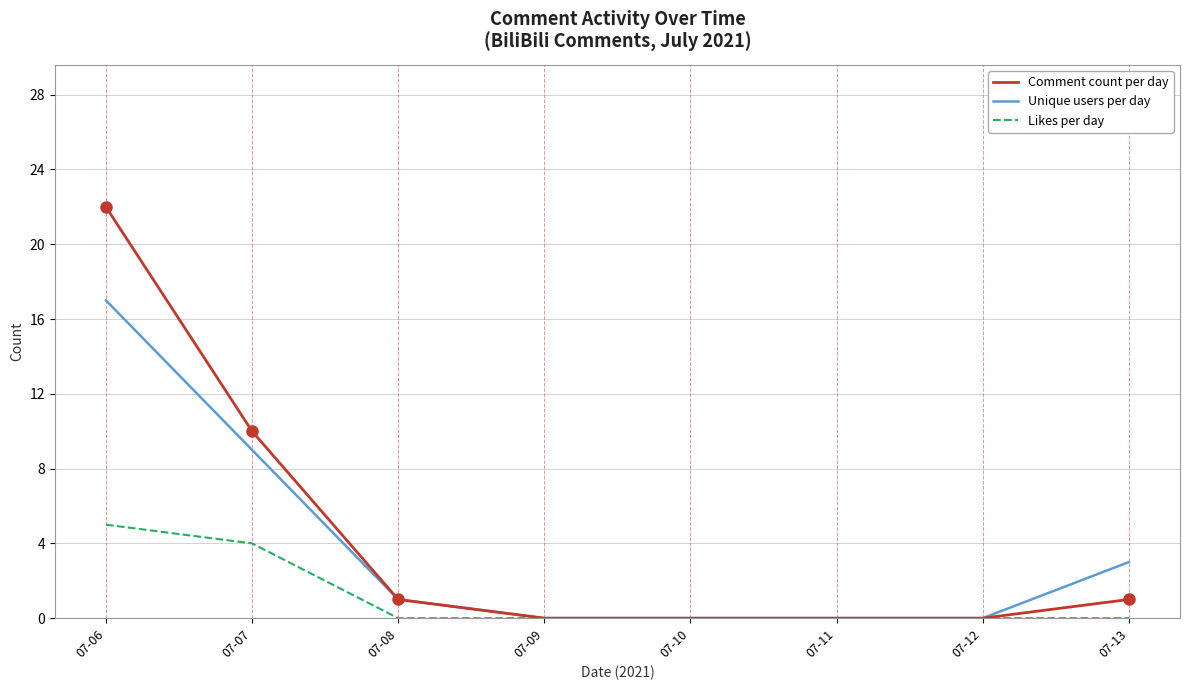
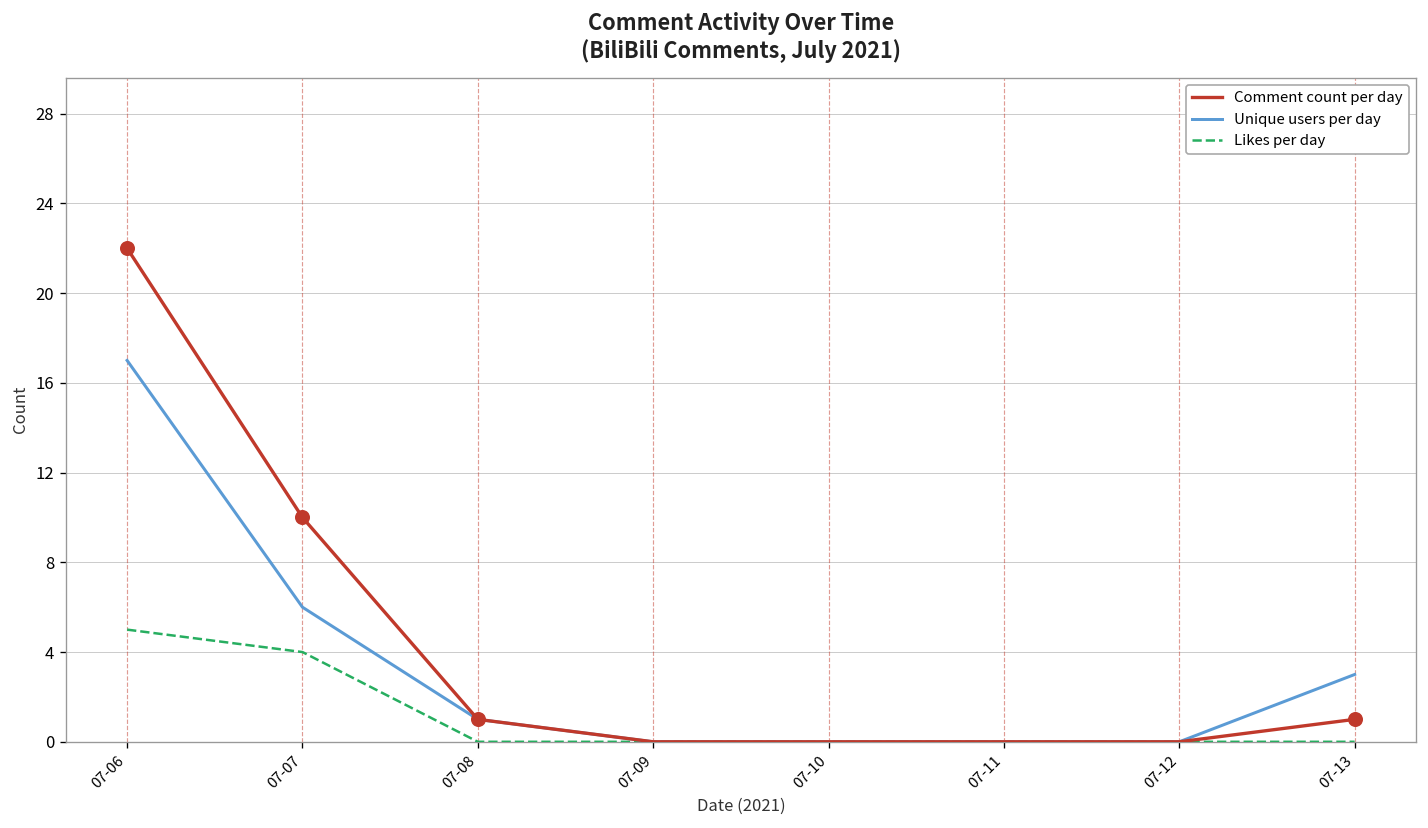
  {
    "Unique users per day": {
      "07-06": 17,
-     "07-07": 9,
+     "07-07": 6,
      "07-13": 3
    },
    "Likes per day": {
      "07-06": 5,
      "07-07": 4,
      "07-08": 0,
      "07-13": 0
    }
  }
